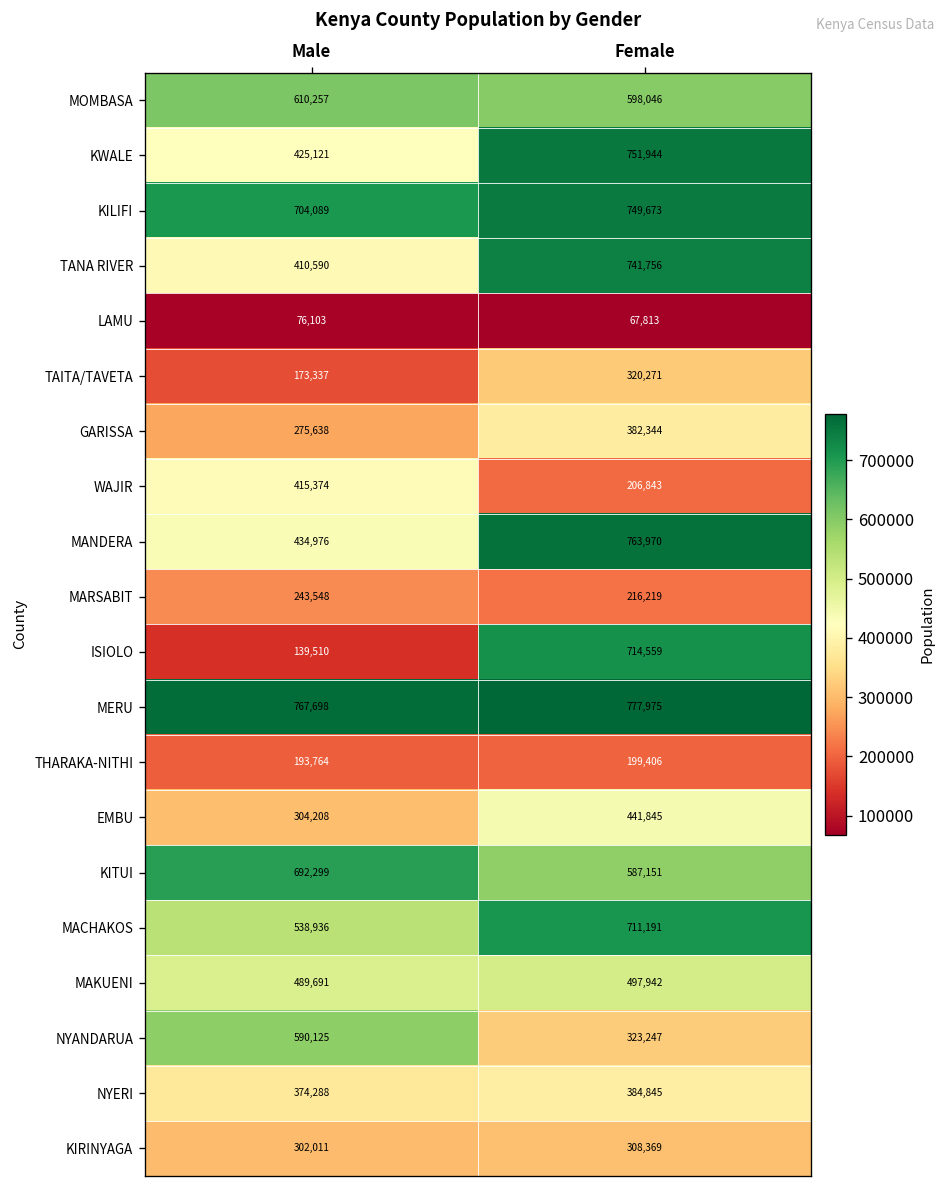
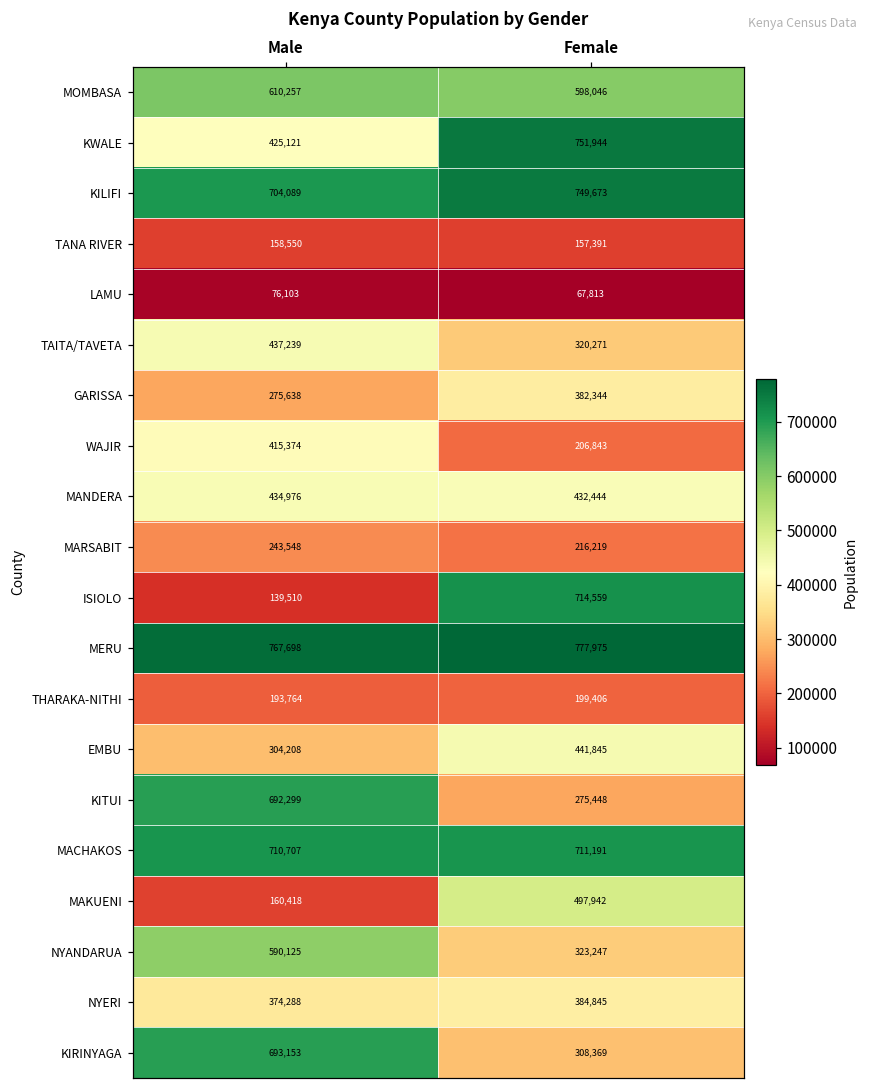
  {
    "MOMBASA": {
      "Male": "610,257",
      "Female": "598,046"
    },
    "KWALE": {
      "Male": "425,121",
      "Female": "751,944"
    },
    "KILIFI": {
      "Male": "704,089",
      "Female": "749,673"
    },
    "TANA RIVER": {
-     "Male": "410,590",
-     "Female": "741,756"
+     "Male": "158,550",
+     "Female": "157,391"
    },
    "LAMU": {
      "Male": "76,103",
      "Female": "67,813"
    },
    "TAITA/TAVETA": {
-     "Male": "173,337",
+     "Male": "437,239",
      "Female": "320,271"
    },
    "GARISSA": {
      "Male": "275,638",
      "Female": "382,344"
    },
    "WAJIR": {
      "Male": "415,374",
      "Female": "206,843"
    },
    "MANDERA": {
      "Male": "434,976",
-     "Female": "763,970"
+     "Female": "432,444"
    },
    "MARSABIT": {
      "Male": "243,548",
      "Female": "216,219"
    },
    "ISIOLO": {
      "Male": "139,510",
      "Female": "714,559"
    },
    "MERU": {
      "Male": "767,698",
      "Female": "777,975"
    },
    "THARAKA-NITHI": {
      "Male": "193,764",
      "Female": "199,406"
    },
    "EMBU": {
      "Male": "304,208",
      "Female": "441,845"
    },
    "KITUI": {
      "Male": "692,299",
-     "Female": "587,151"
+     "Female": "275,448"
    },
    "MACHAKOS": {
-     "Male": "538,936",
+     "Male": "710,707",
      "Female": "711,191"
    },
    "MAKUENI": {
-     "Male": "489,691",
+     "Male": "160,418",
      "Female": "497,942"
    },
    "NYANDARUA": {
      "Male": "590,125",
      "Female": "323,247"
    },
    "NYERI": {
      "Male": "374,288",
      "Female": "384,845"
    },
    "KIRINYAGA": {
-     "Male": "302,011",
+     "Male": "693,153",
      "Female": "308,369"
    }
  }
